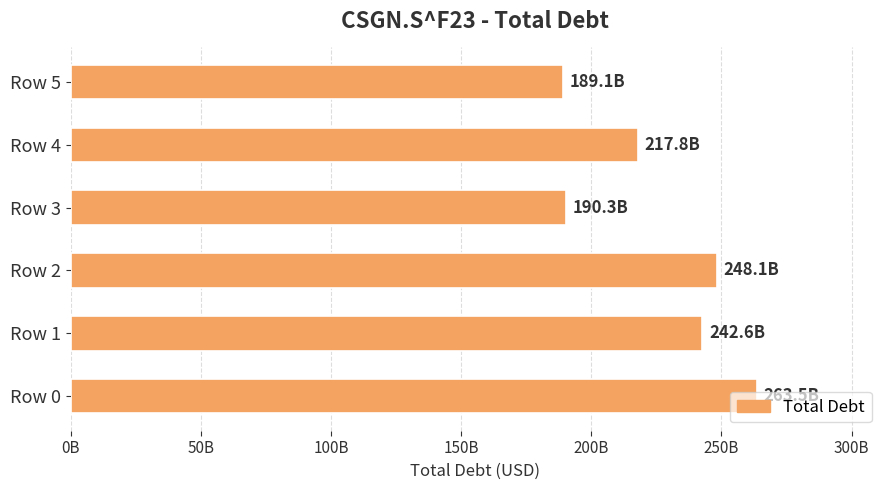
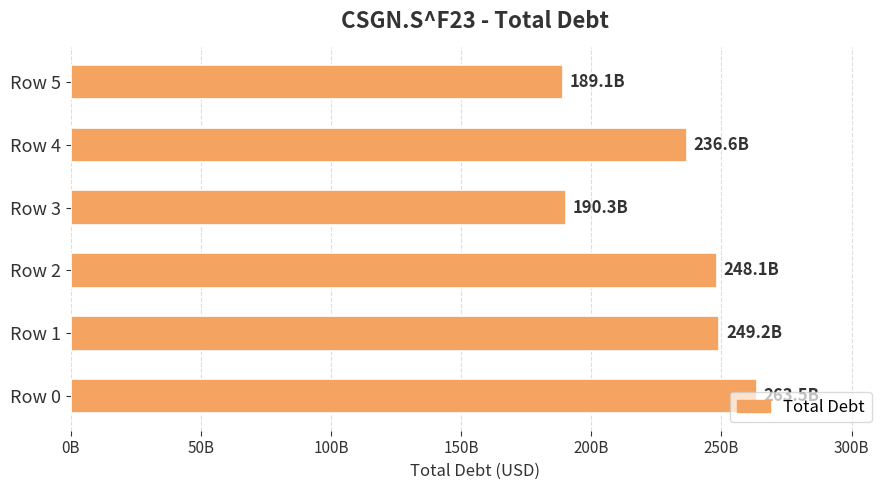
  {
    "Row 5": "189.1B",
-   "Row 4": "217.8B",
+   "Row 4": "236.6B",
    "Row 3": "190.3B",
    "Row 2": "248.1B",
-   "Row 1": "242.6B"
+   "Row 1": "249.2B"
  }
